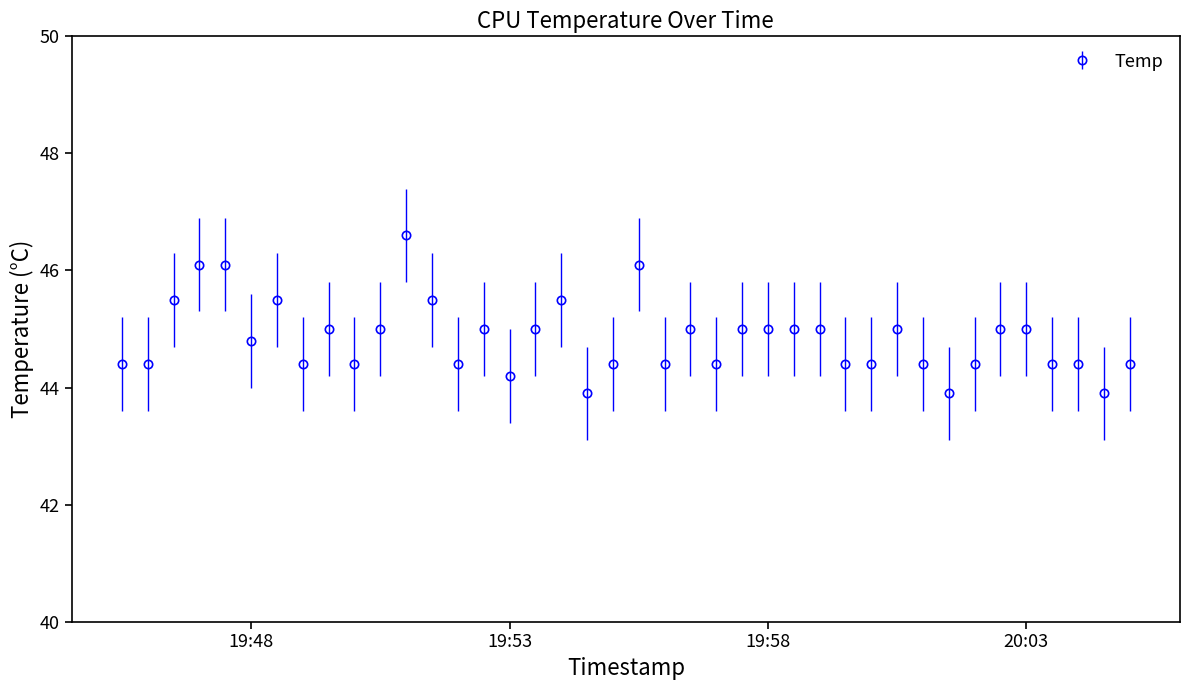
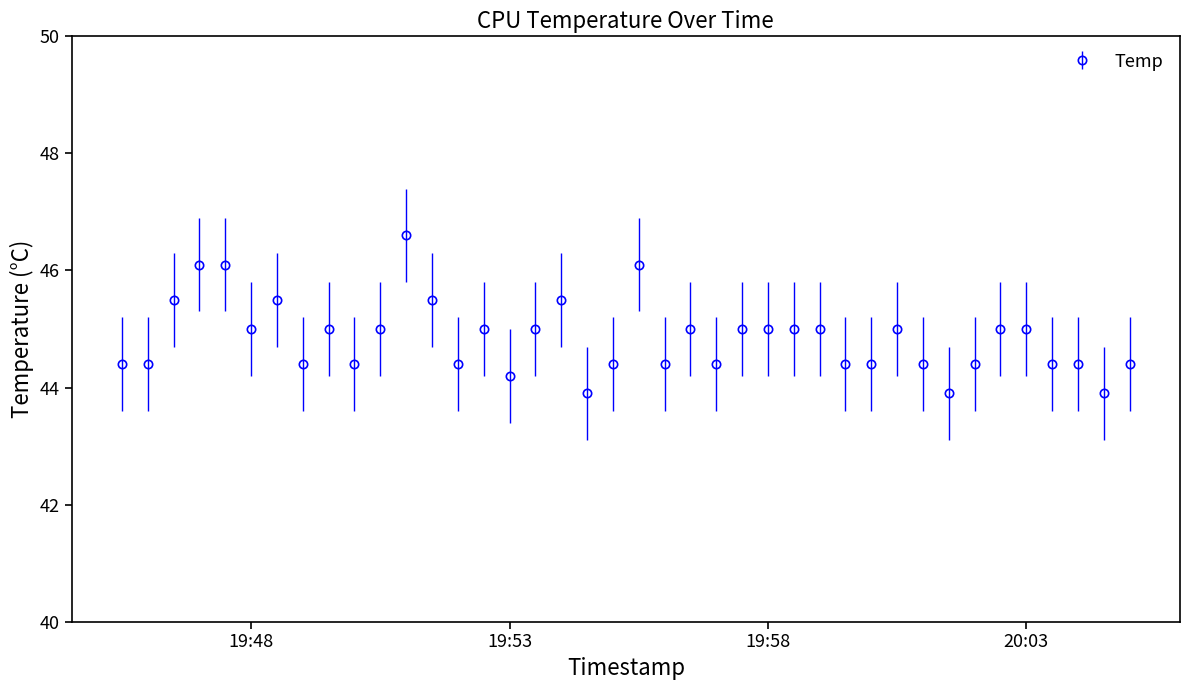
  {
-   "19:48": 44.8,
+   "19:48": 45.0,
    "19:53": 44.2,
    "19:58": 45.0,
    "20:03": 45.0
  }
